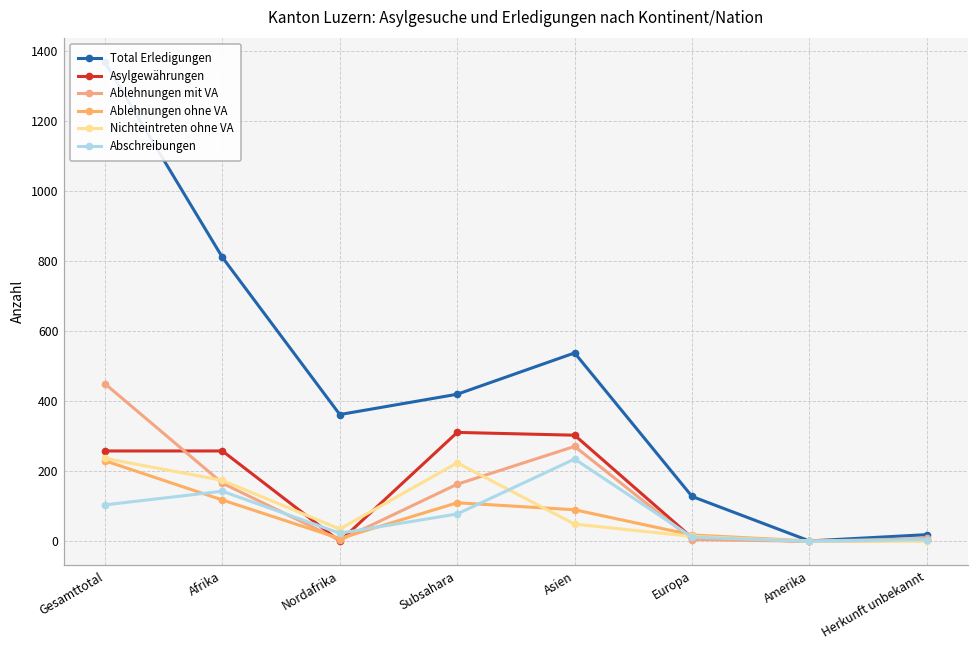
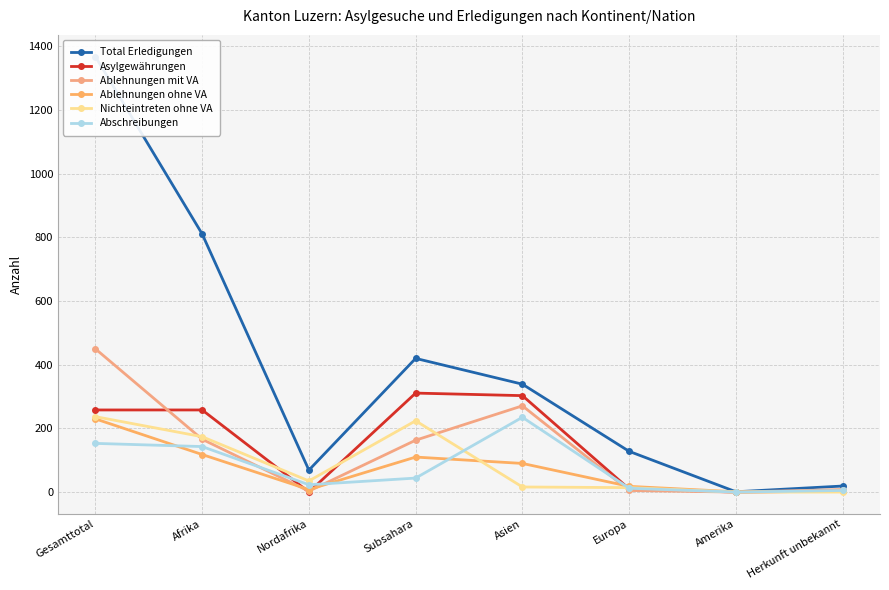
  {
    "Total Erledigungen": {
      "Afrika": 810,
-     "Nordafrika": 360,
+     "Nordafrika": 70,
      "Subsahara": 420,
-     "Asien": 540,
+     "Asien": 340,
      "Europa": 130,
      "Herkunft unbekannt": 20
    },
    "Asylgewährungen": {
      "Gesamttotal": 260,
      "Afrika": 260,
      "Subsahara": 310,
      "Asien": 300
    },
    "Nichteintreten ohne VA": {
      "Nordafrika": 40,
      "Subsahara": 220,
-     "Asien": 50
+     "Asien": 20
    },
    "Abschreibungen": {
-     "Gesamttotal": 100,
+     "Gesamttotal": 150,
      "Afrika": 140,
      "Nordafrika": 20,
-     "Subsahara": 80,
+     "Subsahara": 40,
      "Asien": 240
    }
  }
